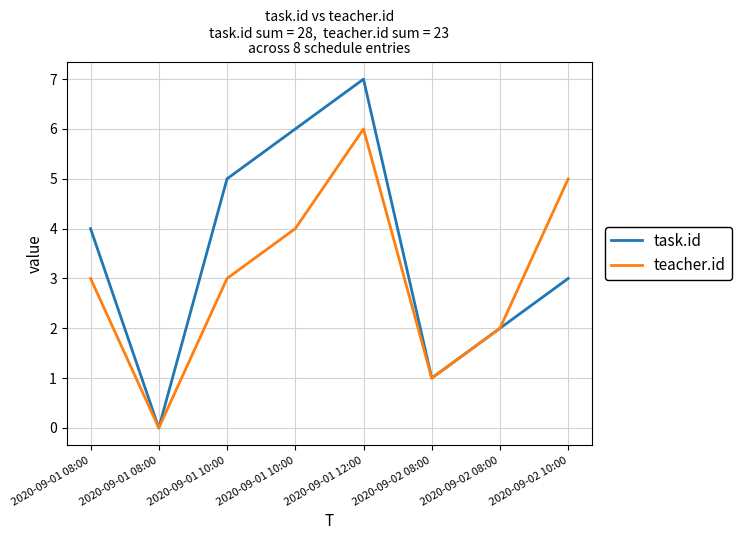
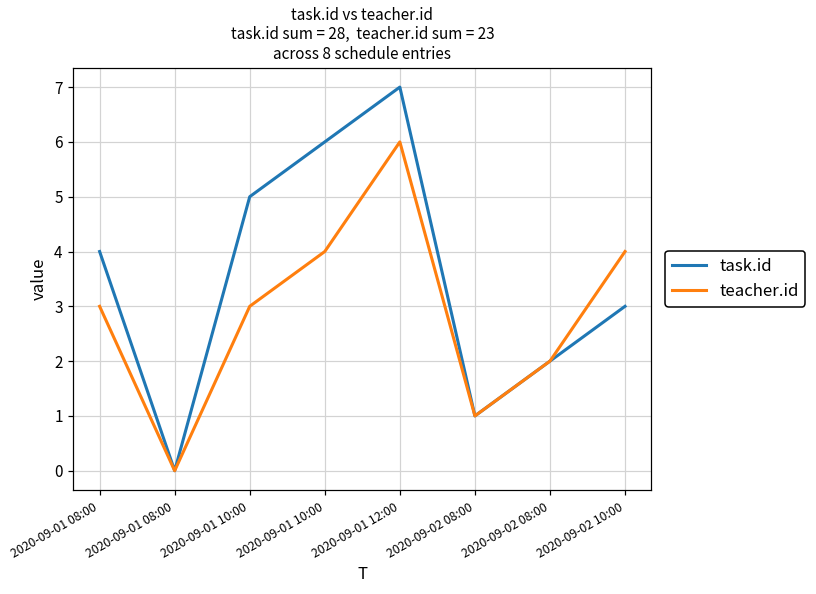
  {
    "task.id": {
      "2020-09-01 12:00": 7,
      "2020-09-02 10:00": 3
    },
    "teacher.id": {
      "2020-09-01 12:00": 6,
-     "2020-09-02 10:00": 5
+     "2020-09-02 10:00": 4
    }
  }
